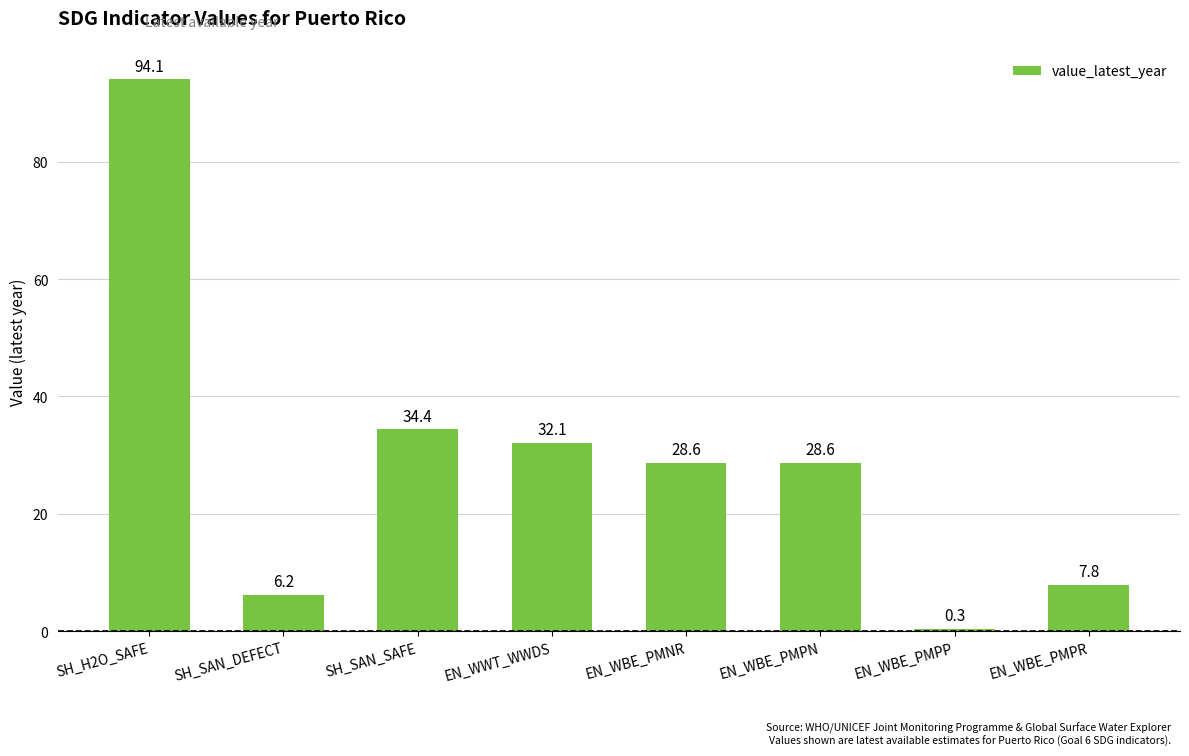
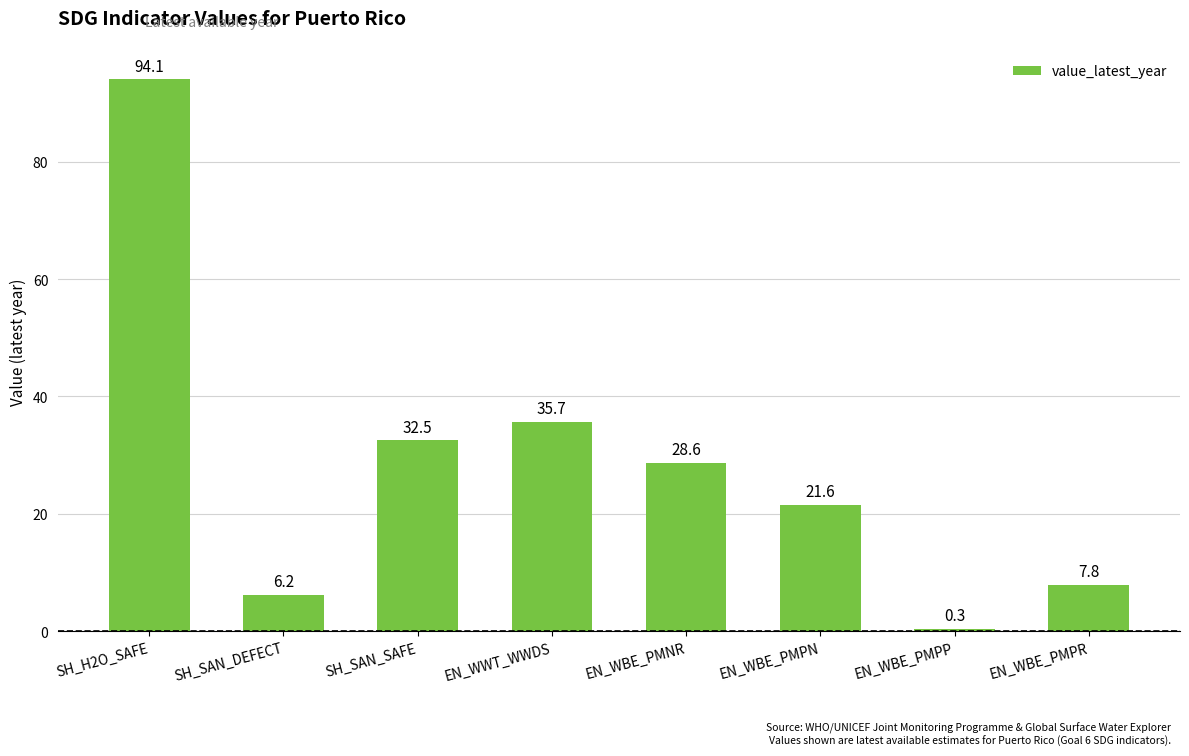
  {
    "SH_H2O_SAFE": 94.1,
    "SH_SAN_DEFECT": 6.2,
-   "SH_SAN_SAFE": 34.4,
-   "EN_WWT_WWDS": 32.1,
+   "SH_SAN_SAFE": 32.5,
+   "EN_WWT_WWDS": 35.7,
    "EN_WBE_PMNR": 28.6,
-   "EN_WBE_PMPN": 28.6,
+   "EN_WBE_PMPN": 21.6,
    "EN_WBE_PMPP": 0.3,
    "EN_WBE_PMPR": 7.8
  }
